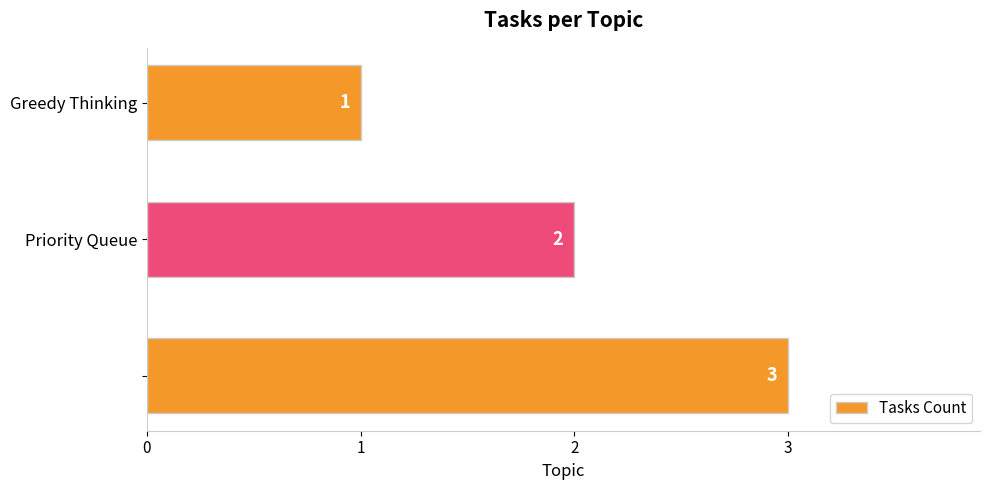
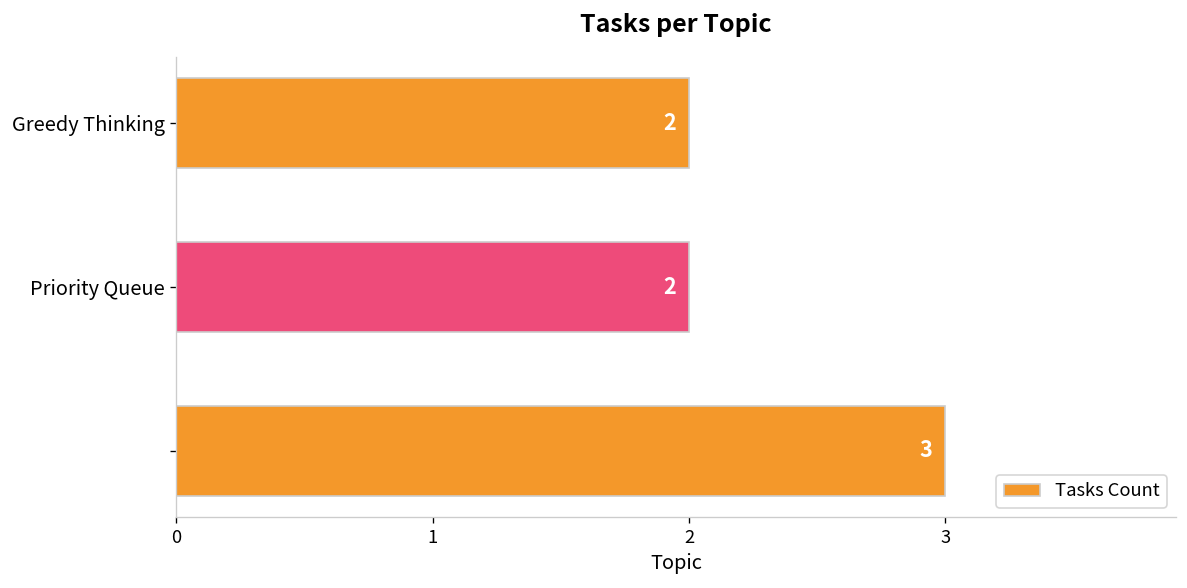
  {
-   "Greedy Thinking": 1,
+   "Greedy Thinking": 2,
    "Priority Queue": 2
  }
